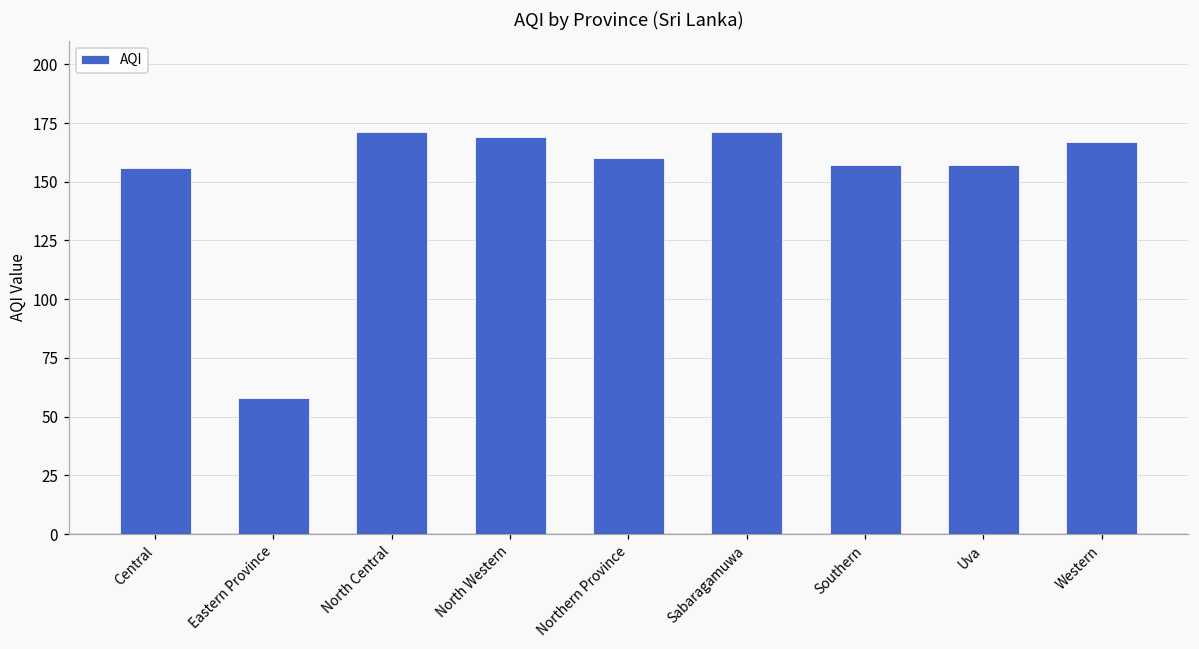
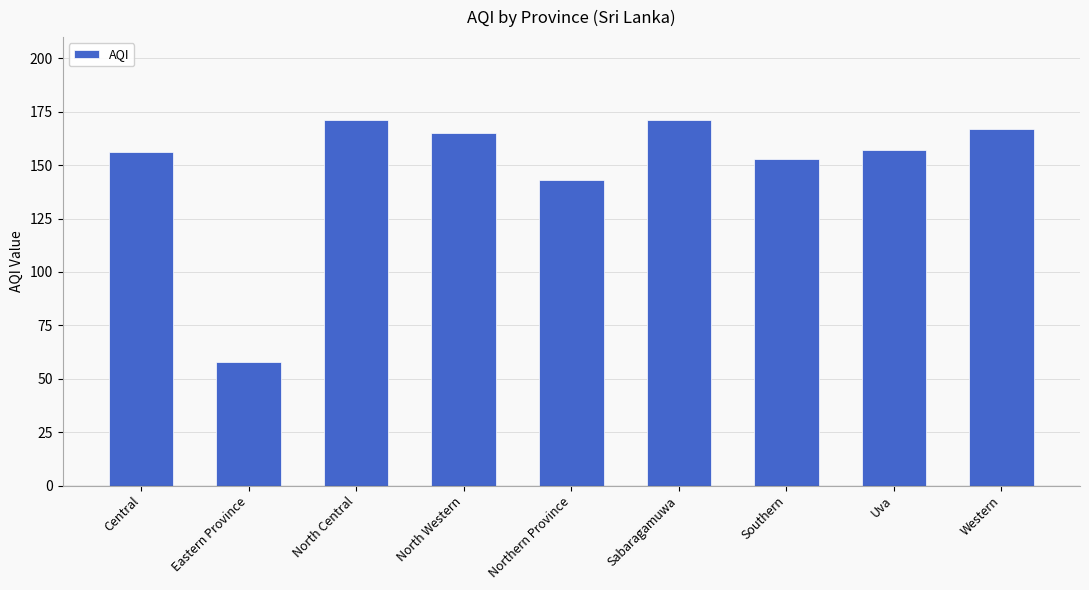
  {
    "Central": 156,
    "Eastern Province": 58,
    "North Central": 171,
-   "North Western": 169,
-   "Northern Province": 160,
+   "North Western": 165,
+   "Northern Province": 143,
    "Sabaragamuwa": 171,
-   "Southern": 157,
+   "Southern": 153,
    "Uva": 157,
    "Western": 167
  }
